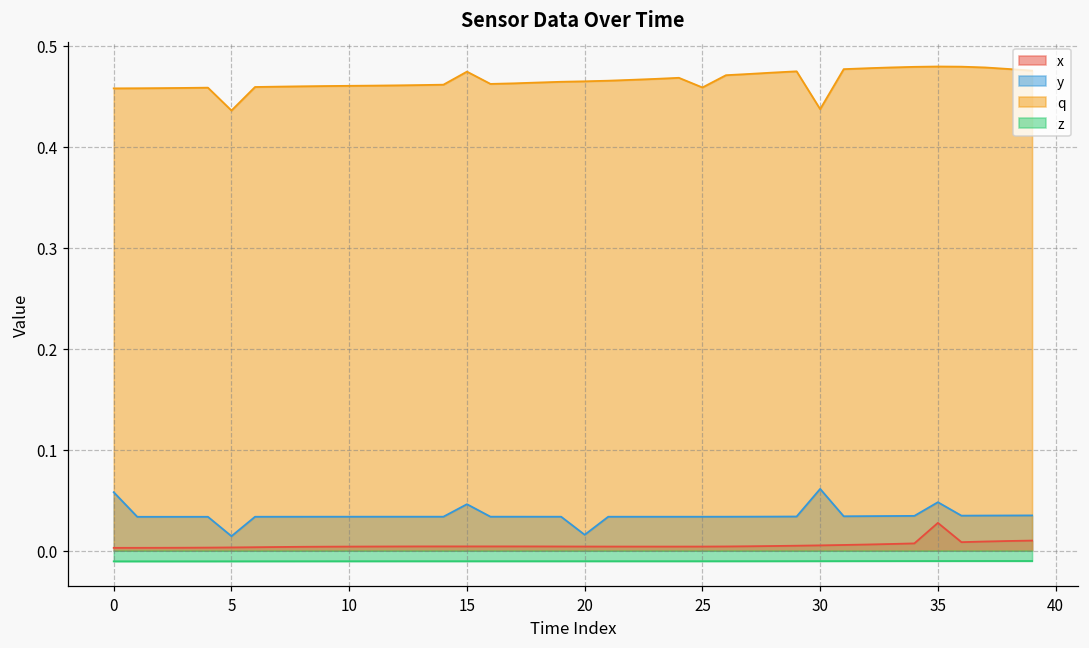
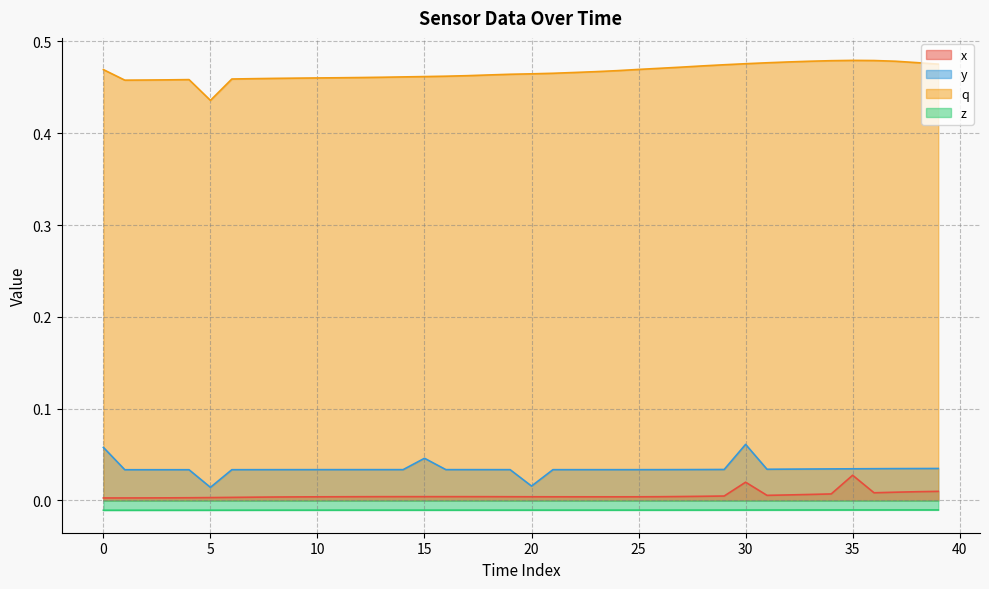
  {
    "x": {
      "5": 0.00,
      "10": 0.00,
      "15": 0.00,
      "20": 0.00,
      "25": 0.00,
-     "30": 0.01,
+     "30": 0.02,
      "35": 0.03
    },
    "y": {
      "0": 0.06,
      "5": 0.01,
      "10": 0.03,
      "15": 0.05,
      "20": 0.02,
      "25": 0.03,
      "30": 0.06,
-     "35": 0.05
+     "35": 0.03
    },
    "q": {
-     "0": 0.46,
+     "0": 0.47,
      "5": 0.44,
      "10": 0.46,
-     "15": 0.47,
+     "15": 0.46,
      "20": 0.46,
-     "25": 0.46,
-     "30": 0.44,
+     "25": 0.47,
+     "30": 0.48,
      "35": 0.48
    }
  }
